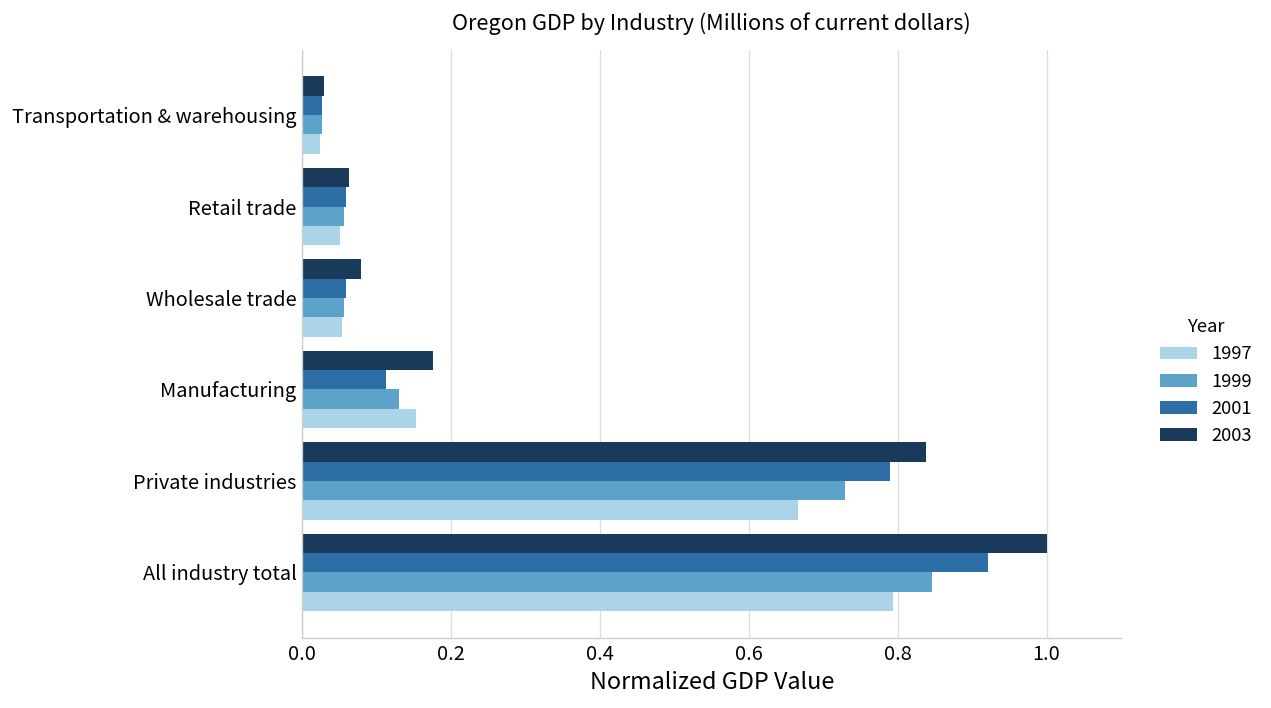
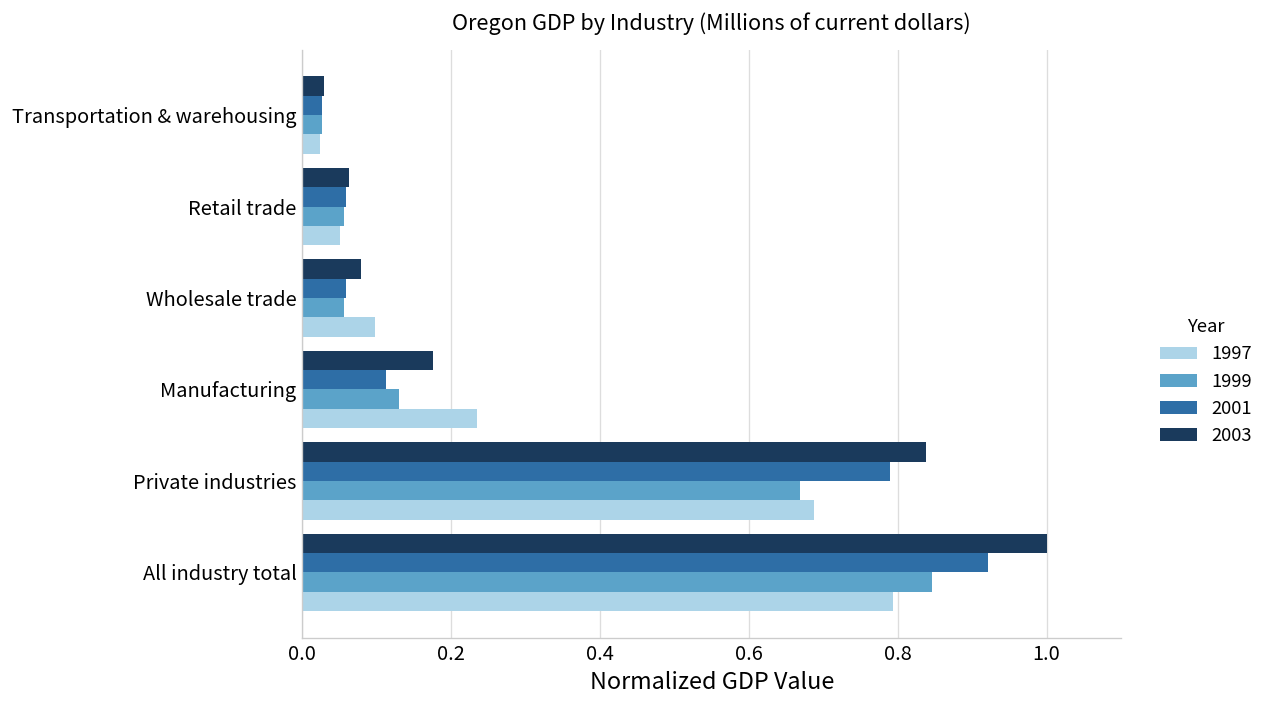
  {
    "1997": {
      "Transportation & warehousing": 0.02,
      "Retail trade": 0.05,
-     "Wholesale trade": 0.05,
-     "Manufacturing": 0.15,
-     "Private industries": 0.67,
+     "Wholesale trade": 0.10,
+     "Manufacturing": 0.23,
+     "Private industries": 0.69,
      "All industry total": 0.79
    },
    "1999": {
      "Transportation & warehousing": 0.03,
      "Retail trade": 0.06,
      "Wholesale trade": 0.06,
      "Manufacturing": 0.13,
-     "Private industries": 0.73,
+     "Private industries": 0.67,
      "All industry total": 0.85
    },
    "2001": {
      "Transportation & warehousing": 0.03,
      "Retail trade": 0.06,
      "Wholesale trade": 0.06,
      "Manufacturing": 0.11,
      "Private industries": 0.79,
      "All industry total": 0.92
    },
    "2003": {
      "Transportation & warehousing": 0.03,
      "Retail trade": 0.06,
      "Wholesale trade": 0.08,
      "Manufacturing": 0.18,
      "Private industries": 0.84,
      "All industry total": 1.00
    }
  }
